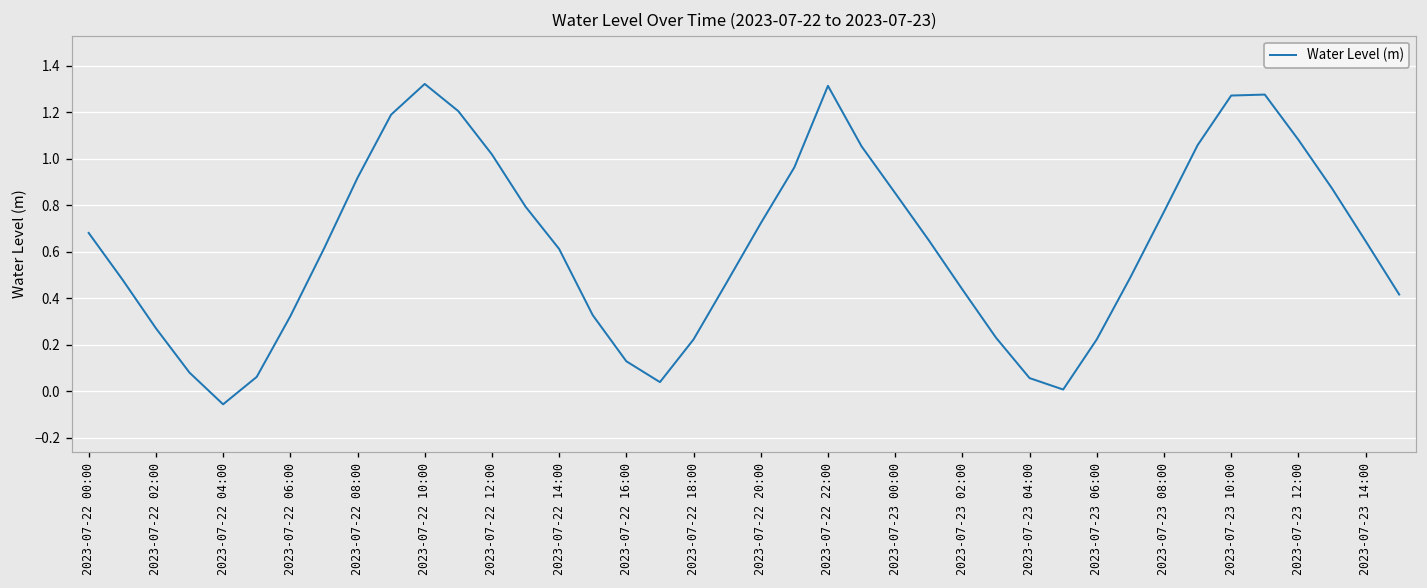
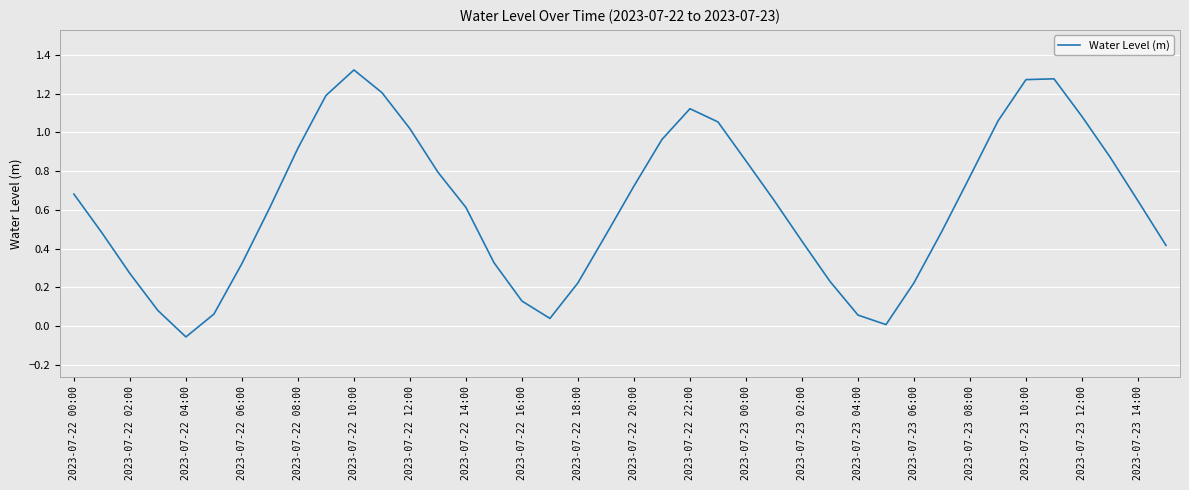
  {
    "2023-07-22 00:00": 0.68,
    "2023-07-22 02:00": 0.27,
    "2023-07-22 04:00": -0.06,
    "2023-07-22 06:00": 0.32,
    "2023-07-22 08:00": 0.92,
    "2023-07-22 10:00": 1.32,
    "2023-07-22 12:00": 1.02,
    "2023-07-22 14:00": 0.61,
    "2023-07-22 16:00": 0.13,
    "2023-07-22 18:00": 0.22,
    "2023-07-22 20:00": 0.72,
-   "2023-07-22 22:00": 1.31,
+   "2023-07-22 22:00": 1.12,
    "2023-07-23 00:00": 0.85,
    "2023-07-23 02:00": 0.44,
    "2023-07-23 04:00": 0.06,
    "2023-07-23 06:00": 0.22,
    "2023-07-23 08:00": 0.77,
    "2023-07-23 10:00": 1.27,
    "2023-07-23 12:00": 1.08,
    "2023-07-23 14:00": 0.65
  }
